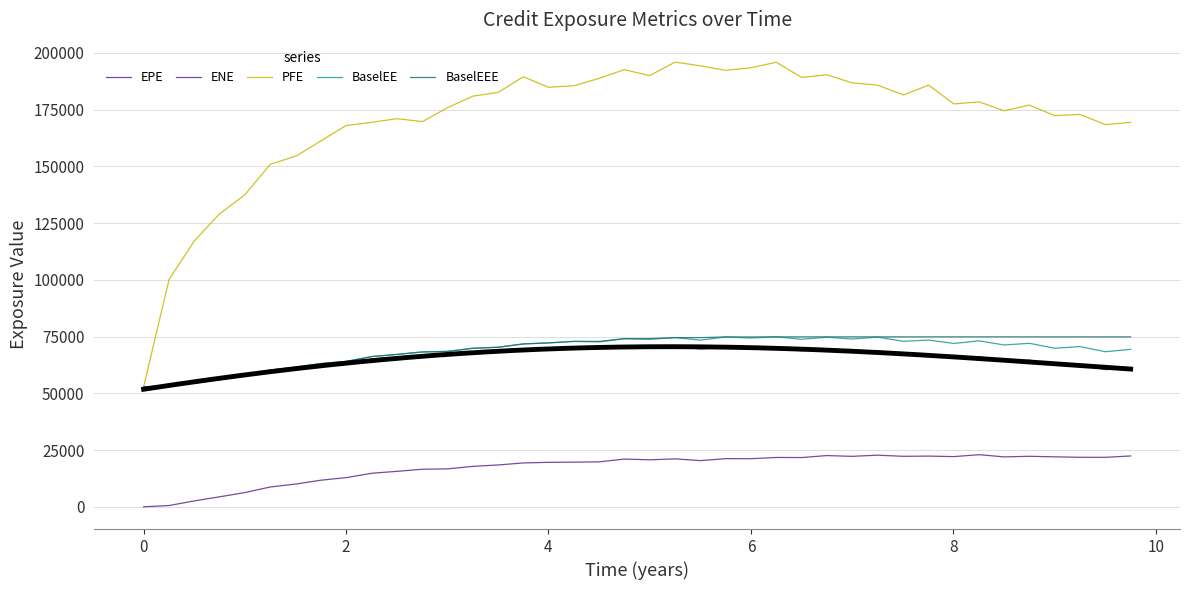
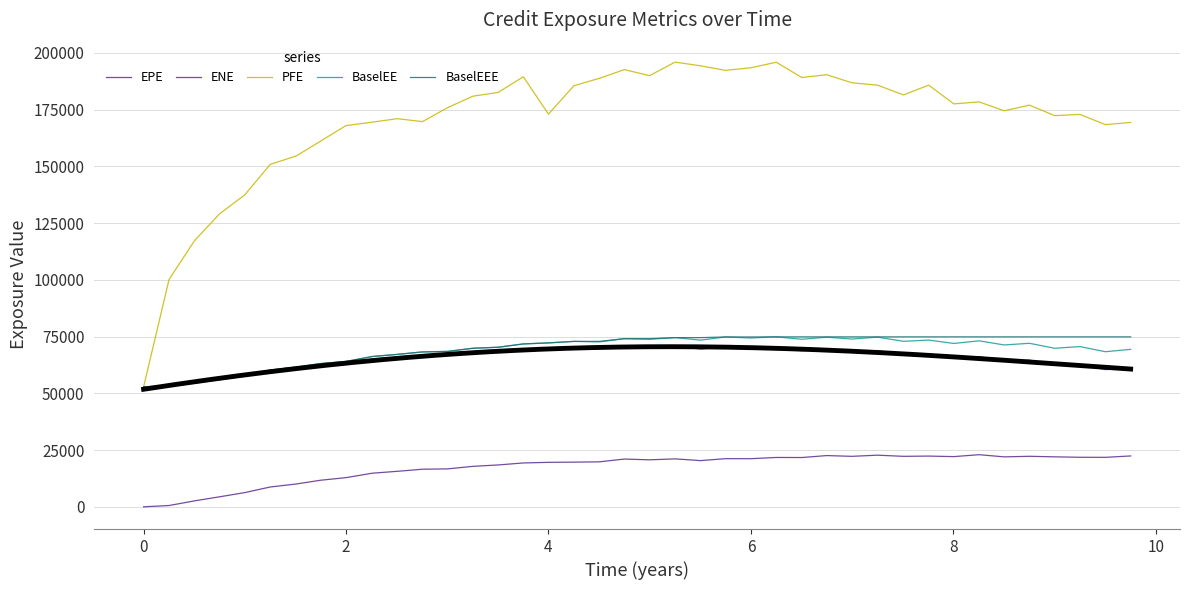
  {
    "PFE": {
      "2": 168000,
-     "4": 185000,
+     "4": 173000,
      "6": 193000
    }
  }
